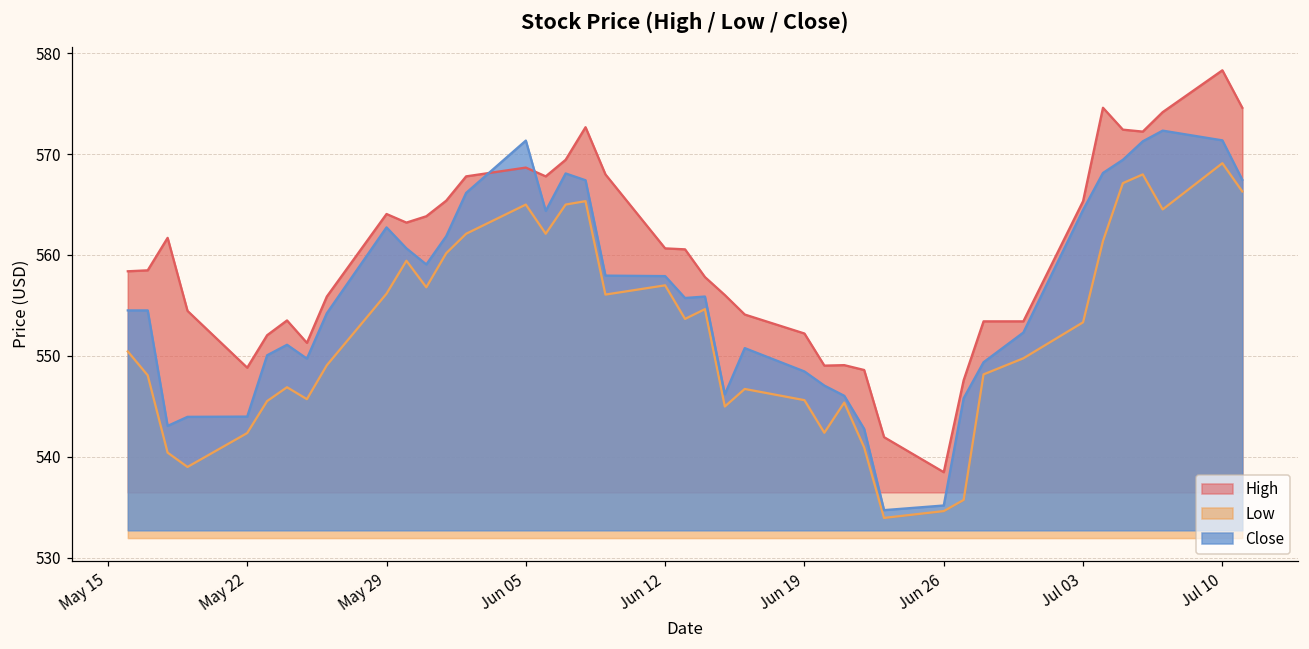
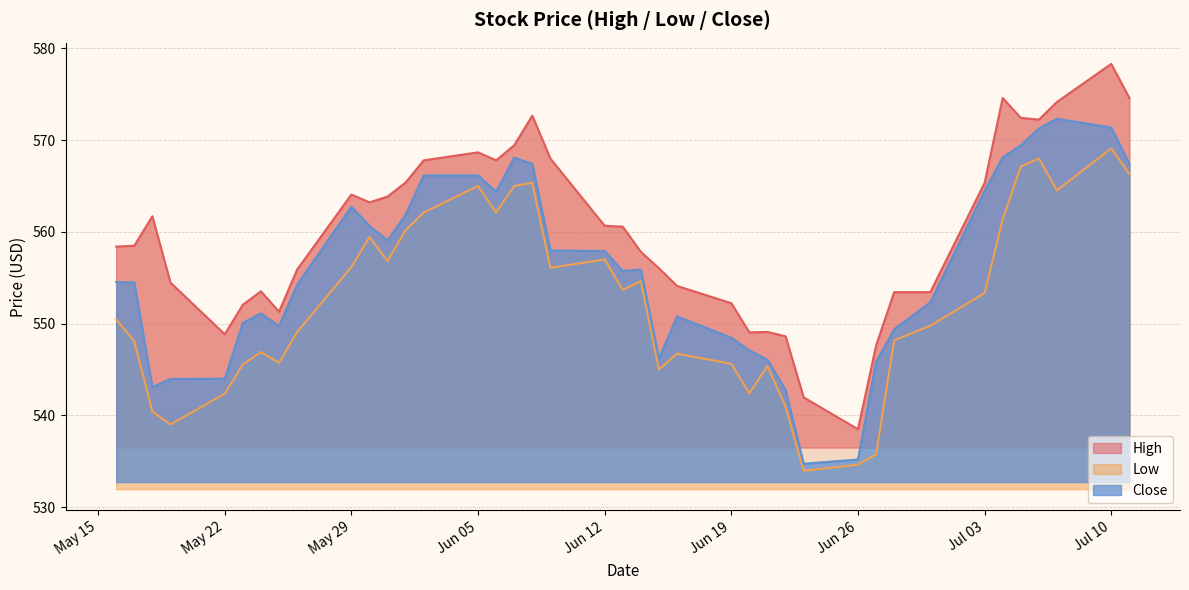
  {
    "Close": {
      "May 22": 544,
      "May 29": 563,
-     "Jun 05": 571,
+     "Jun 05": 566,
      "Jun 12": 558,
      "Jun 19": 548,
      "Jun 26": 535,
      "Jul 03": 564,
      "Jul 10": 571
    }
  }
